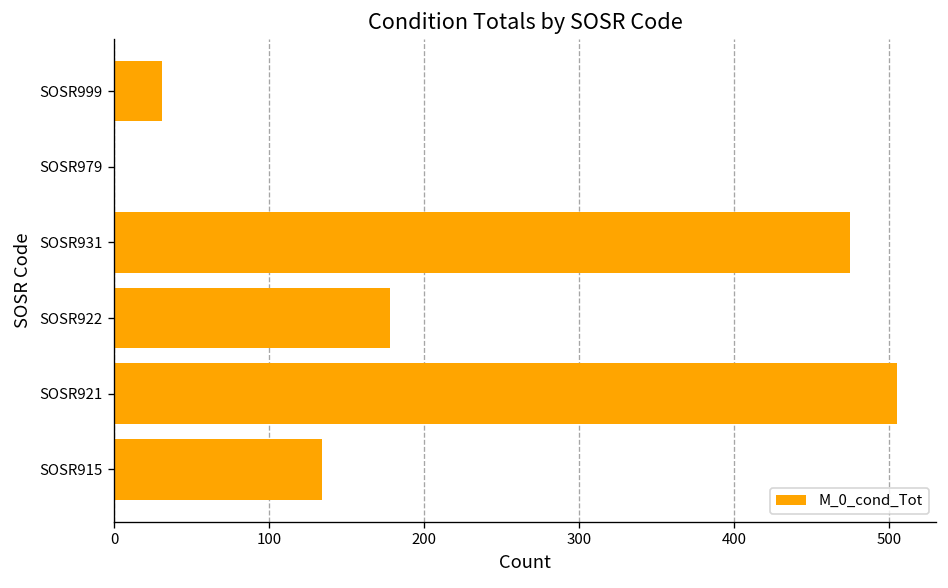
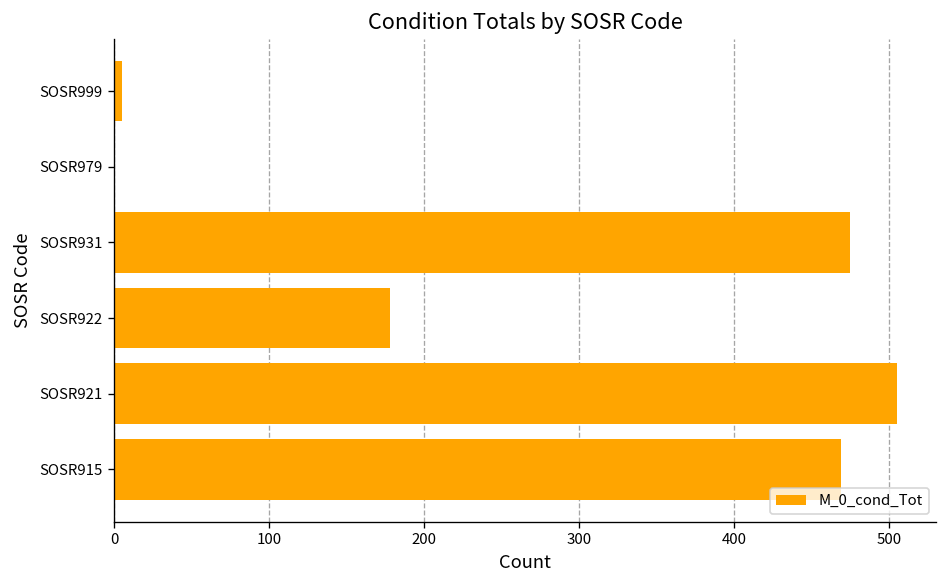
  {
-   "SOSR999": 31,
+   "SOSR999": 5,
    "SOSR979": 0,
    "SOSR931": 475,
    "SOSR922": 178,
    "SOSR921": 505,
-   "SOSR915": 134
+   "SOSR915": 469
  }
